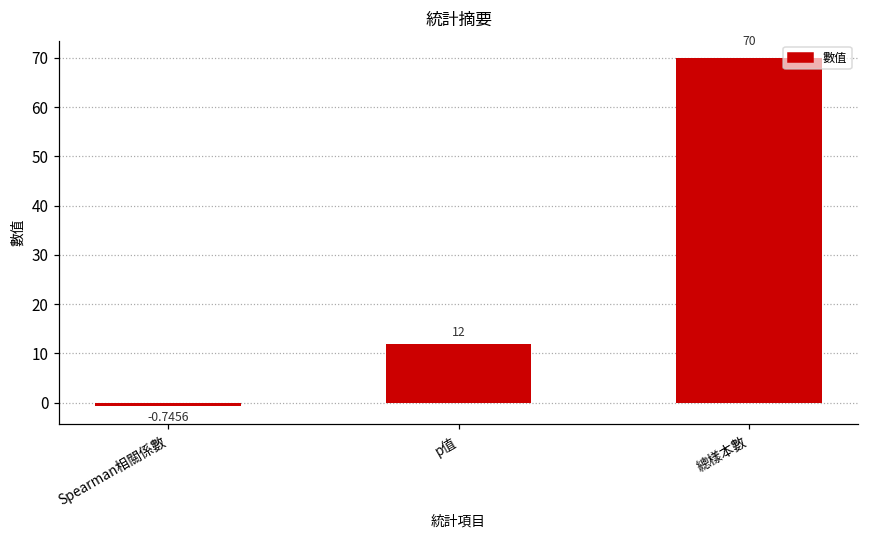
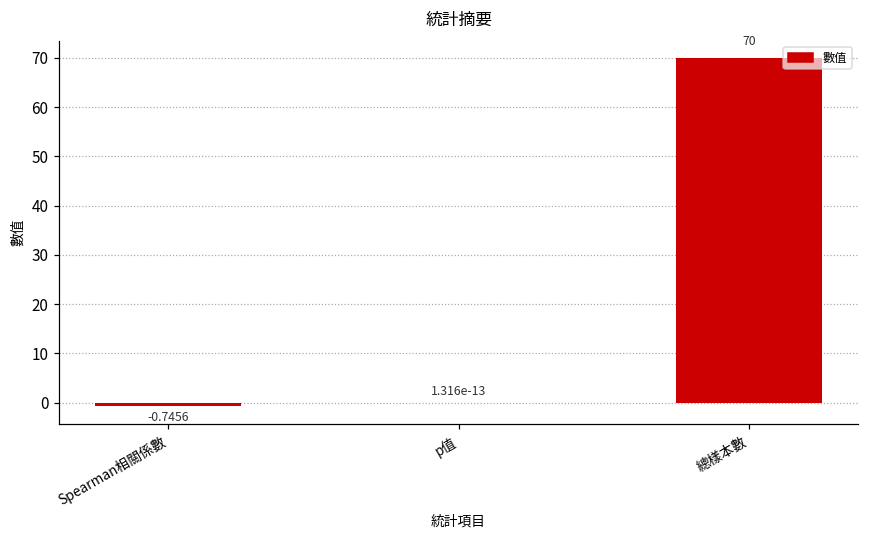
  {
    "Spearman相關係數": "-0.7456",
-   "p值": "12",
+   "p值": "1.316e-13",
    "總樣本數": "70"
  }
